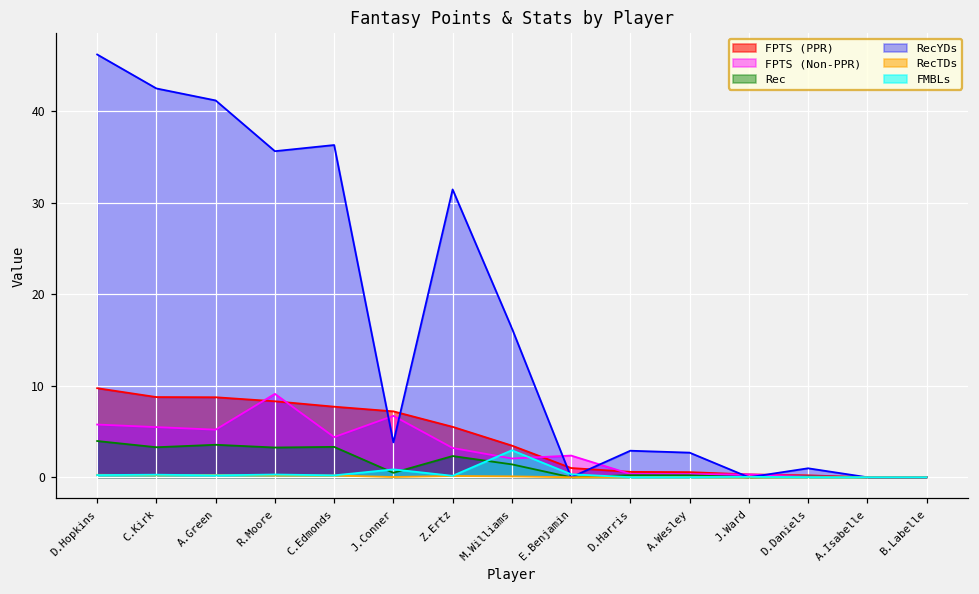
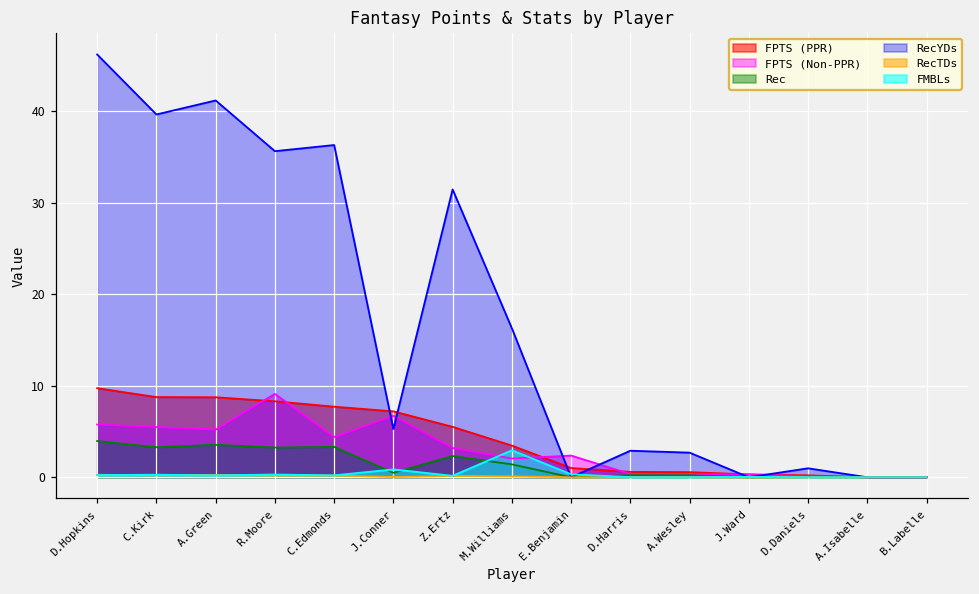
  {
    "FPTS (PPR)": {
      "D.Hopkins": 10,
      "C.Kirk": 9,
      "A.Green": 9,
      "R.Moore": 8,
      "C.Edmonds": 8,
      "J.Conner": 7,
      "Z.Ertz": 6,
      "M.Williams": 3,
      "E.Benjamin": 1
    },
    "FPTS (Non-PPR)": {
      "D.Hopkins": 6,
      "C.Kirk": 5,
      "A.Green": 5,
      "R.Moore": 9,
      "C.Edmonds": 4,
      "J.Conner": 7,
      "Z.Ertz": 3,
      "M.Williams": 2,
      "E.Benjamin": 2
    },
    "Rec": {
      "D.Hopkins": 4,
      "C.Kirk": 3,
      "A.Green": 4,
      "R.Moore": 3,
      "C.Edmonds": 3,
      "J.Conner": 0,
      "Z.Ertz": 2,
      "M.Williams": 1
    },
    "RecYDs": {
      "D.Hopkins": 46,
-     "C.Kirk": 42,
+     "C.Kirk": 40,
      "A.Green": 41,
      "R.Moore": 36,
      "C.Edmonds": 36,
-     "J.Conner": 4,
+     "J.Conner": 5,
      "Z.Ertz": 31,
      "M.Williams": 16,
      "D.Harris": 3,
      "A.Wesley": 3,
      "D.Daniels": 1
    },
    "RecTDs": {
      "J.Conner": 0,
      "M.Williams": 0
    },
    "FMBLs": {
      "J.Conner": 1,
      "M.Williams": 3,
      "E.Benjamin": 0
    }
  }
